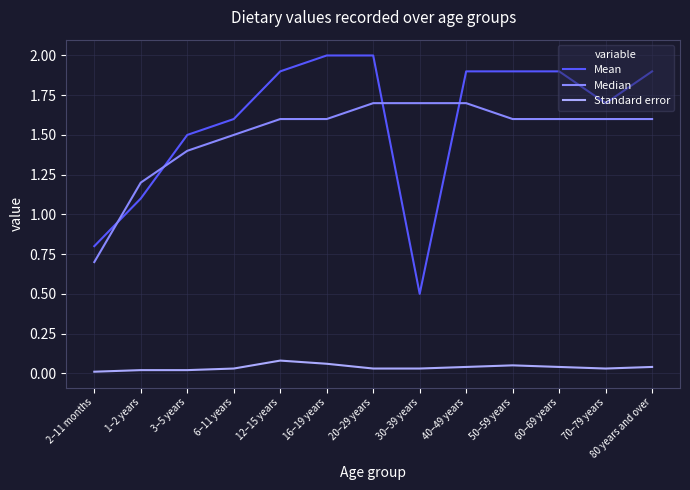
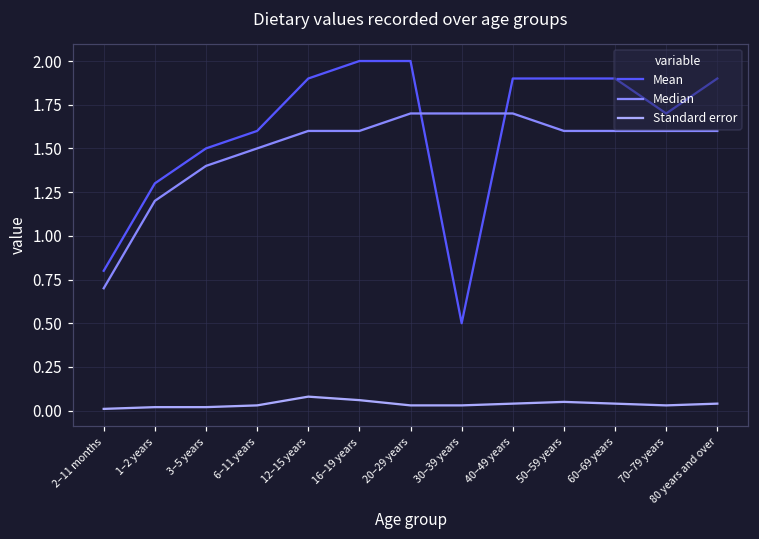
  {
    "Mean": {
      "2–11 months": 0.8,
-     "1–2 years": 1.1,
+     "1–2 years": 1.3,
      "3–5 years": 1.5,
      "6–11 years": 1.6,
      "12–15 years": 1.9,
      "16–19 years": 2.0,
      "20–29 years": 2.0,
      "30–39 years": 0.5,
      "40–49 years": 1.9,
      "50–59 years": 1.9
    }
  }
